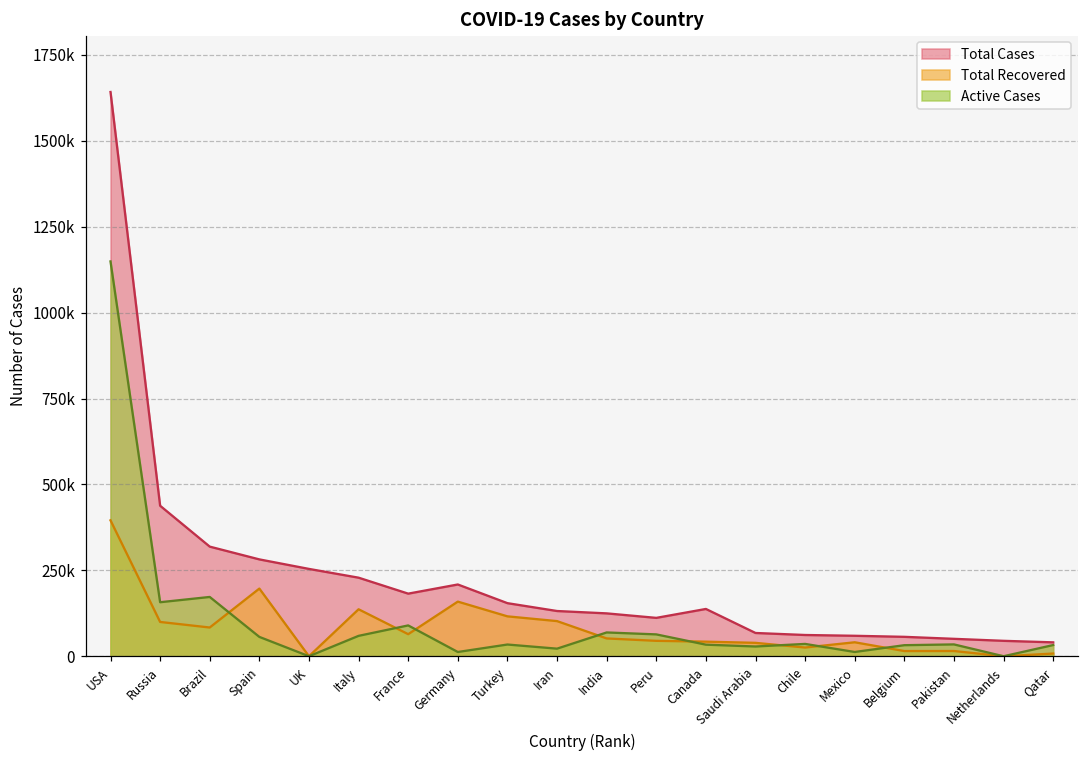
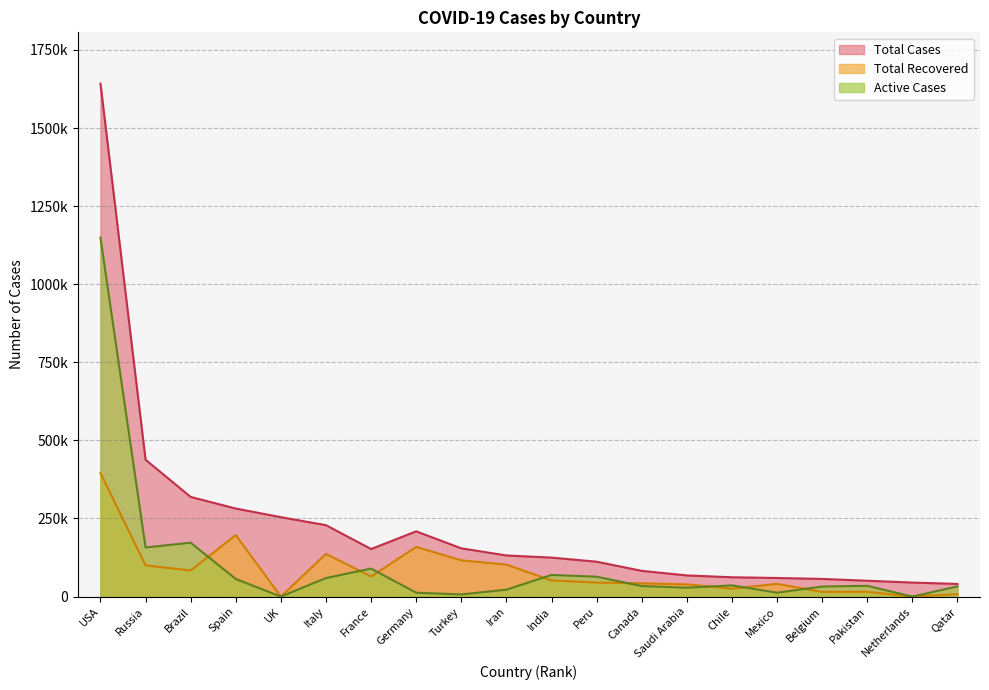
  {
    "Total Cases": {
      "USA": 1640000,
      "Russia": 440000,
      "Brazil": 320000,
      "Spain": 280000,
      "UK": 250000,
      "Italy": 230000,
-     "France": 180000,
+     "France": 150000,
      "Germany": 210000,
      "Turkey": 150000,
      "Iran": 130000,
      "India": 120000,
      "Peru": 110000,
-     "Canada": 140000,
+     "Canada": 80000,
      "Saudi Arabia": 70000,
      "Chile": 60000,
      "Mexico": 60000,
      "Belgium": 60000,
      "Pakistan": 50000,
      "Netherlands": 40000
    },
    "Total Recovered": {
      "USA": 400000,
      "Russia": 100000,
      "Brazil": 80000,
      "Spain": 200000,
      "Italy": 140000,
      "France": 60000,
      "Germany": 160000,
      "Turkey": 120000,
      "Iran": 100000,
      "India": 50000,
      "Peru": 40000,
      "Canada": 40000,
      "Saudi Arabia": 40000,
      "Chile": 30000,
      "Mexico": 40000,
      "Belgium": 20000,
      "Pakistan": 20000,
      "Qatar": 10000
    },
    "Active Cases": {
      "USA": 1150000,
      "Russia": 160000,
      "Brazil": 170000,
      "Spain": 60000,
      "Italy": 60000,
      "France": 90000,
      "Germany": 10000,
-     "Turkey": 30000,
+     "Turkey": 10000,
      "Iran": 20000,
      "India": 70000,
      "Peru": 60000,
      "Canada": 30000,
      "Saudi Arabia": 30000,
      "Chile": 40000,
      "Mexico": 10000,
      "Belgium": 30000,
      "Pakistan": 30000
    }
  }
